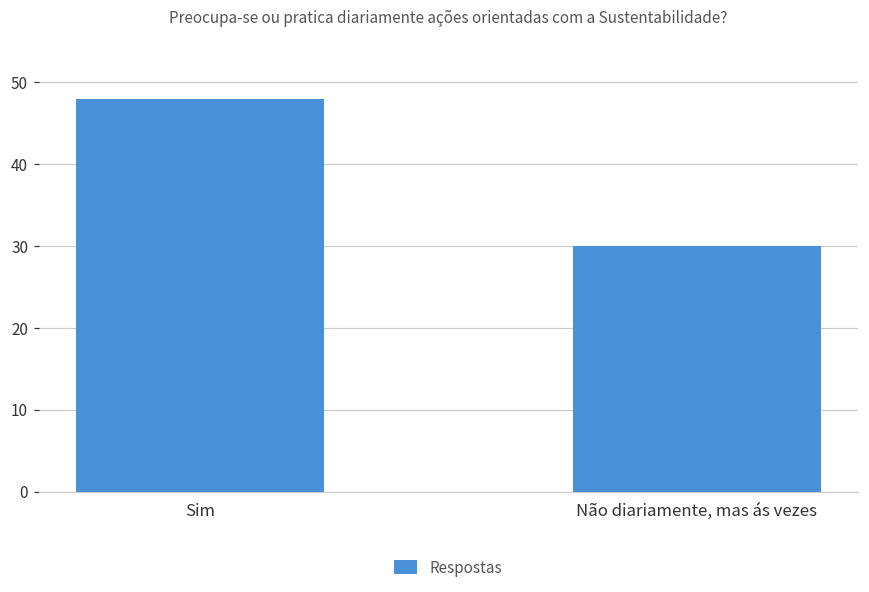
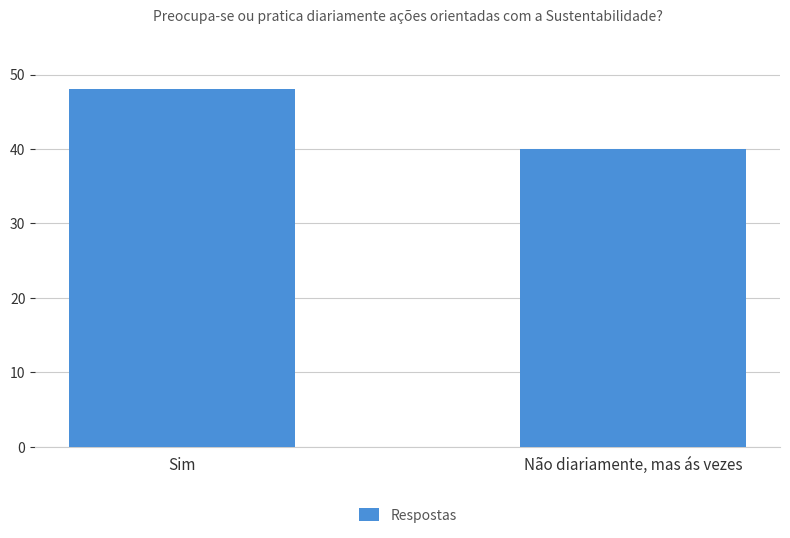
  {
    "Sim": 48,
-   "Não diariamente, mas ás vezes": 30
+   "Não diariamente, mas ás vezes": 40
  }
